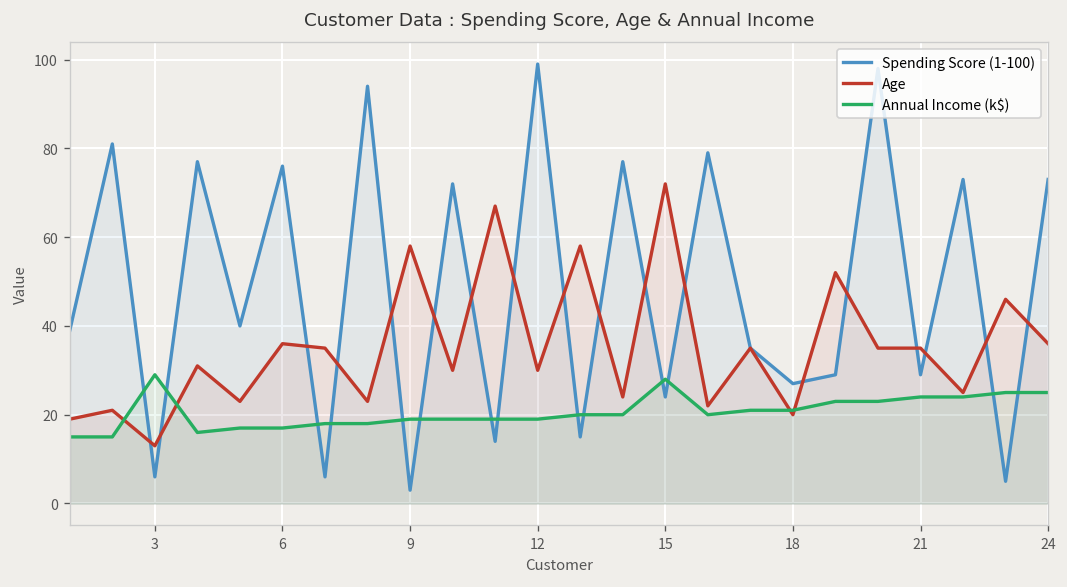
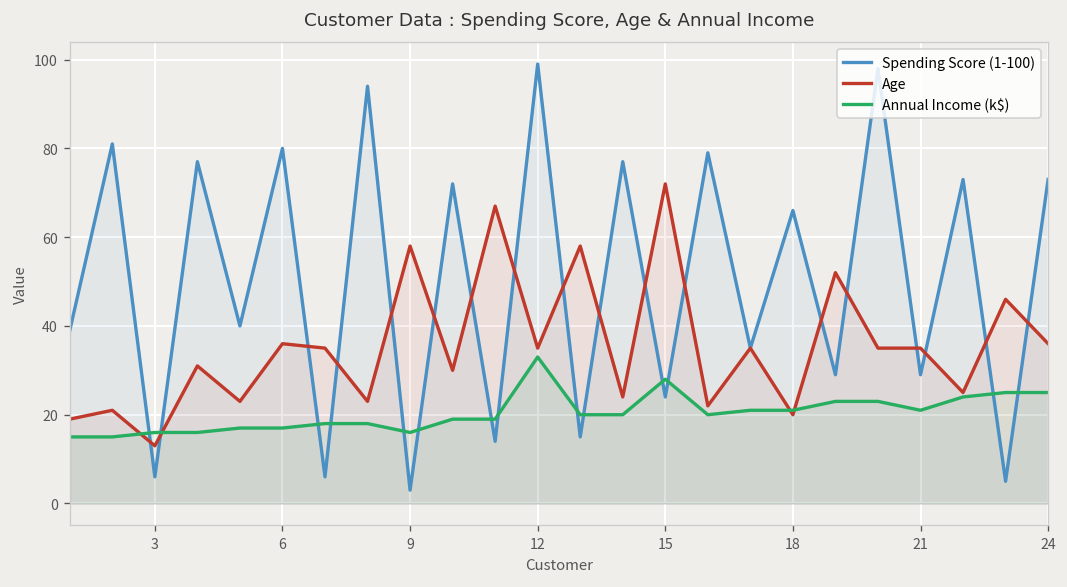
  {
    "Spending Score (1-100)": {
      "3": 6,
-     "6": 76,
+     "6": 80,
      "9": 3,
      "12": 99,
      "15": 24,
-     "18": 27,
+     "18": 66,
      "21": 29,
      "24": 73
    },
    "Age": {
      "3": 13,
      "6": 36,
      "9": 58,
-     "12": 30,
+     "12": 35,
      "15": 72,
      "18": 20,
      "21": 35,
      "24": 36
    },
    "Annual Income (k$)": {
-     "3": 29,
+     "3": 16,
      "6": 17,
-     "9": 19,
-     "12": 19,
+     "9": 16,
+     "12": 33,
      "15": 28,
      "18": 21,
-     "21": 24,
+     "21": 21,
      "24": 25
    }
  }
